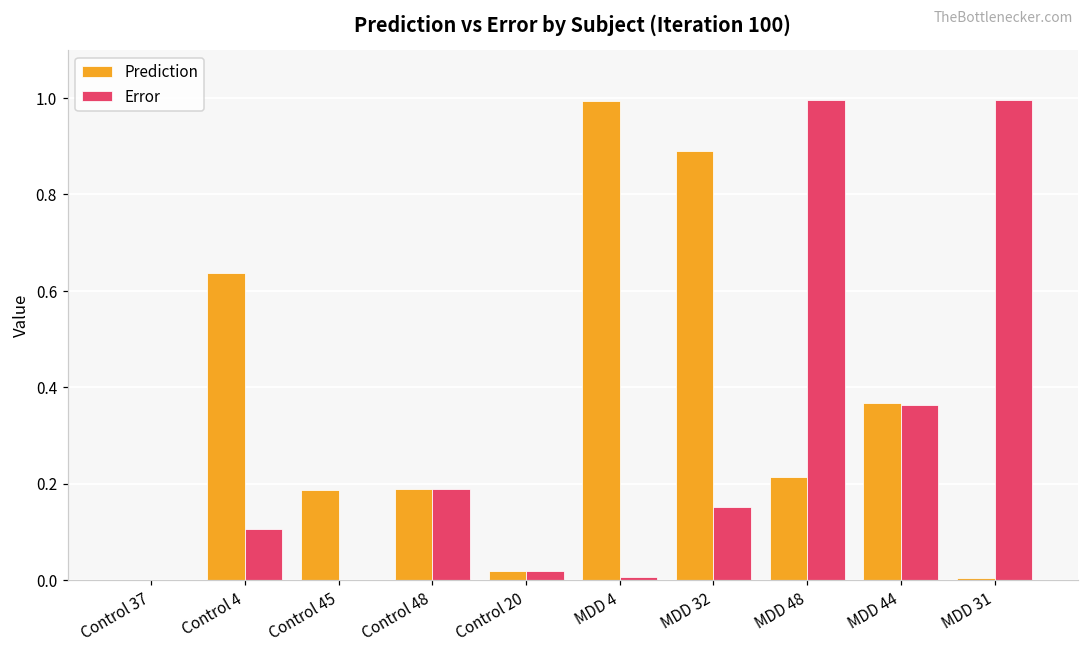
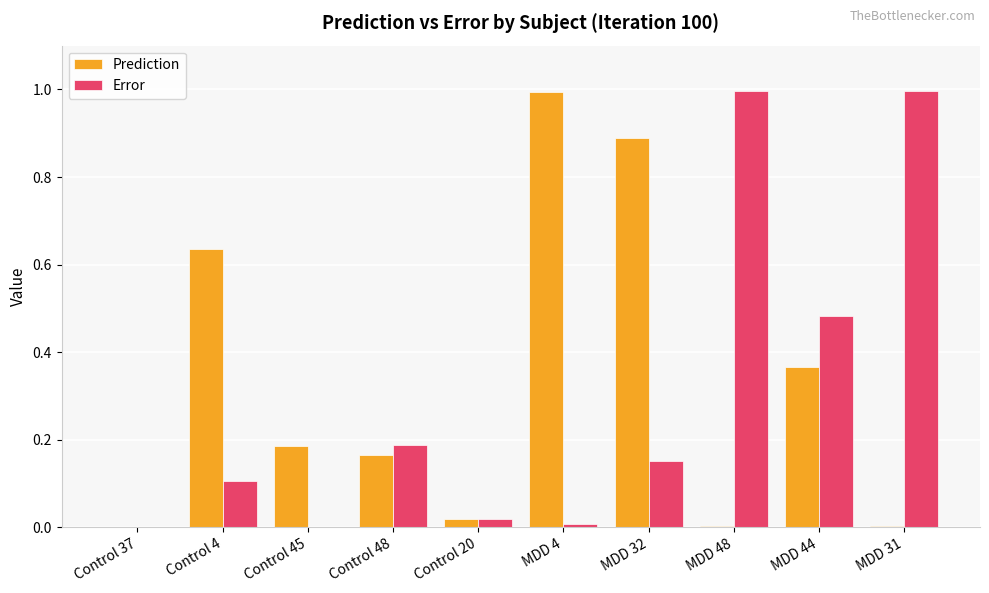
  {
    "Prediction": {
      "Control 4": 0.64,
      "Control 45": 0.19,
-     "Control 48": 0.19,
+     "Control 48": 0.16,
      "Control 20": 0.02,
      "MDD 4": 0.99,
      "MDD 32": 0.89,
-     "MDD 48": 0.21,
+     "MDD 48": 0.00,
      "MDD 44": 0.37
    },
    "Error": {
      "Control 4": 0.11,
      "Control 48": 0.19,
      "Control 20": 0.02,
      "MDD 4": 0.01,
      "MDD 32": 0.15,
      "MDD 48": 1.00,
-     "MDD 44": 0.36,
+     "MDD 44": 0.48,
      "MDD 31": 1.00
    }
  }
